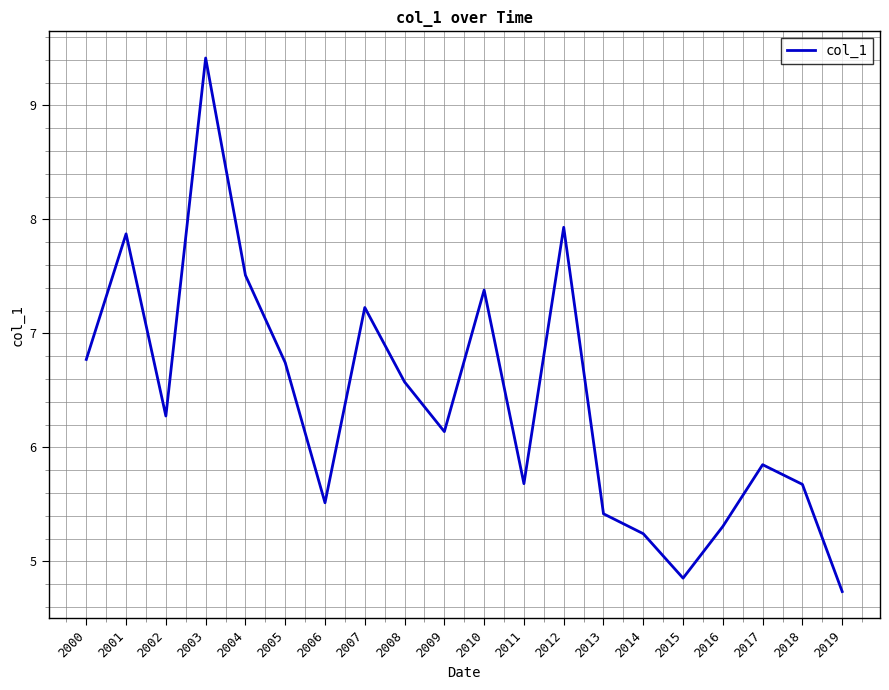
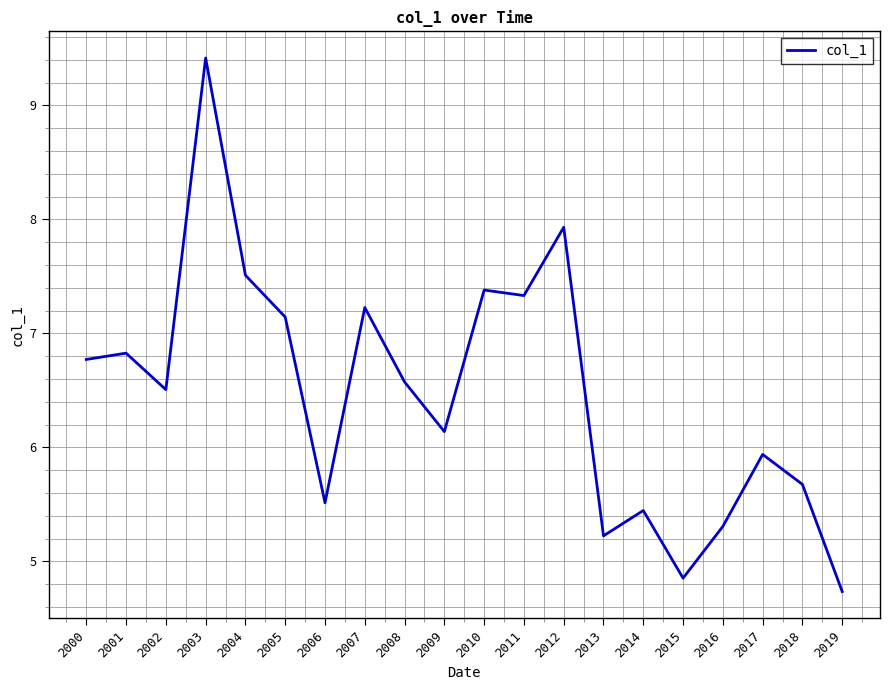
  {
    "2000": 6.77,
-   "2001": 7.87,
-   "2002": 6.28,
+   "2001": 6.83,
+   "2002": 6.51,
    "2003": 9.42,
    "2004": 7.51,
-   "2005": 6.74,
+   "2005": 7.14,
    "2006": 5.51,
    "2007": 7.23,
    "2008": 6.57,
    "2009": 6.14,
    "2010": 7.38,
-   "2011": 5.68,
+   "2011": 7.33,
    "2012": 7.93,
-   "2013": 5.42,
-   "2014": 5.24,
+   "2013": 5.22,
+   "2014": 5.45,
    "2015": 4.85,
    "2016": 5.31,
-   "2017": 5.85,
+   "2017": 5.94,
    "2018": 5.68,
    "2019": 4.74
  }
